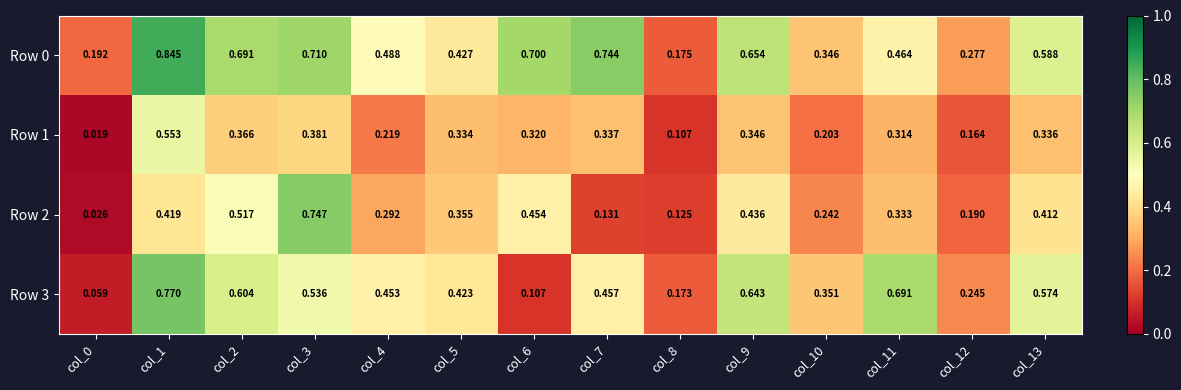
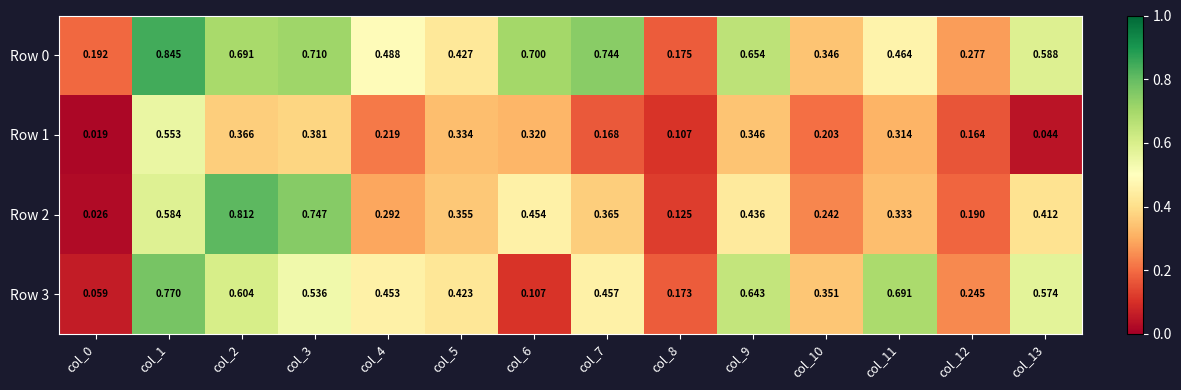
  {
    "Row 0": {
      "col_0": 0.192,
      "col_1": 0.845,
      "col_2": 0.691,
      "col_3": 0.710,
      "col_4": 0.488,
      "col_5": 0.427,
      "col_6": 0.700,
      "col_7": 0.744,
      "col_8": 0.175,
      "col_9": 0.654,
      "col_10": 0.346,
      "col_11": 0.464,
      "col_12": 0.277,
      "col_13": 0.588
    },
    "Row 1": {
      "col_0": 0.019,
      "col_1": 0.553,
      "col_2": 0.366,
      "col_3": 0.381,
      "col_4": 0.219,
      "col_5": 0.334,
      "col_6": 0.320,
-     "col_7": 0.337,
+     "col_7": 0.168,
      "col_8": 0.107,
      "col_9": 0.346,
      "col_10": 0.203,
      "col_11": 0.314,
      "col_12": 0.164,
-     "col_13": 0.336
+     "col_13": 0.044
    },
    "Row 2": {
      "col_0": 0.026,
-     "col_1": 0.419,
-     "col_2": 0.517,
+     "col_1": 0.584,
+     "col_2": 0.812,
      "col_3": 0.747,
      "col_4": 0.292,
      "col_5": 0.355,
      "col_6": 0.454,
-     "col_7": 0.131,
+     "col_7": 0.365,
      "col_8": 0.125,
      "col_9": 0.436,
      "col_10": 0.242,
      "col_11": 0.333,
      "col_12": 0.190,
      "col_13": 0.412
    },
    "Row 3": {
      "col_0": 0.059,
      "col_1": 0.770,
      "col_2": 0.604,
      "col_3": 0.536,
      "col_4": 0.453,
      "col_5": 0.423,
      "col_6": 0.107,
      "col_7": 0.457,
      "col_8": 0.173,
      "col_9": 0.643,
      "col_10": 0.351,
      "col_11": 0.691,
      "col_12": 0.245,
      "col_13": 0.574
    }
  }
